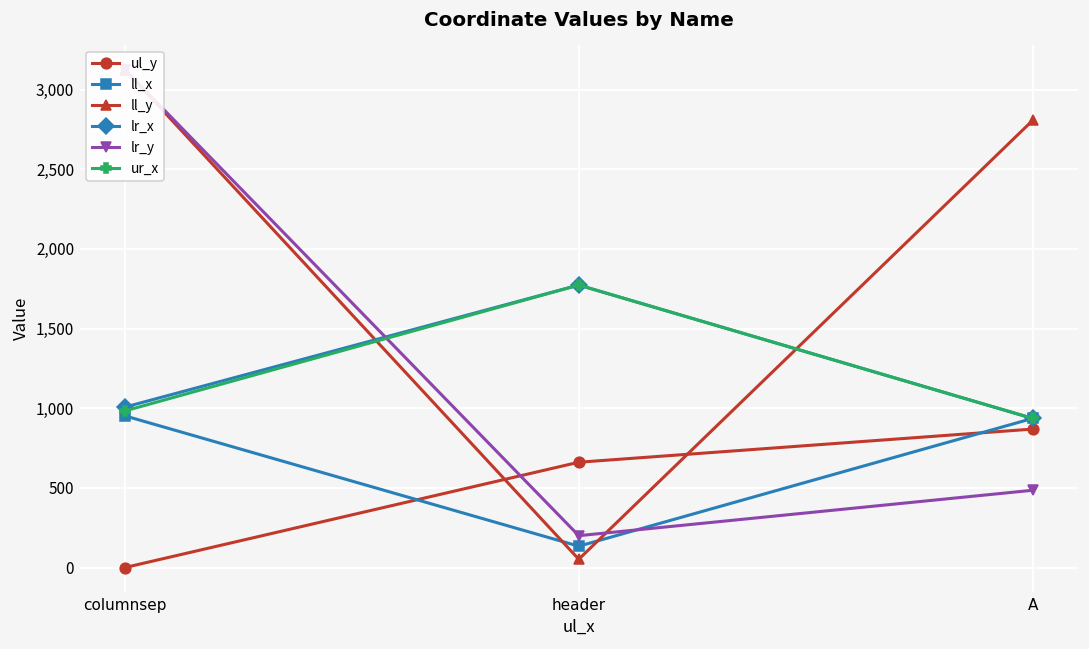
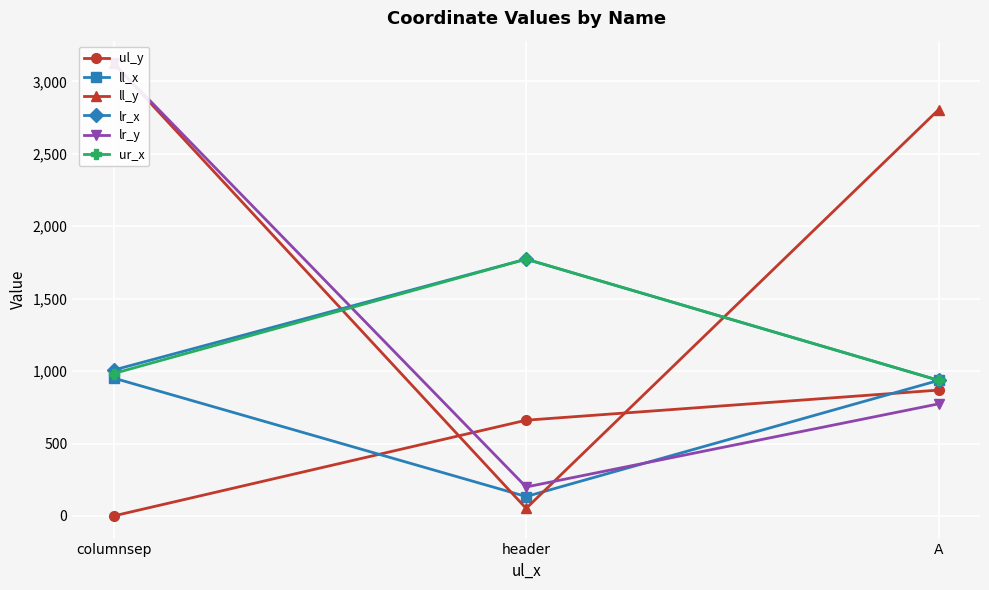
  {
    "lr_y": {
      "header": 200,
-     "A": 490
+     "A": 770
    },
    "ur_x": {
      "columnsep": 980
    }
  }
